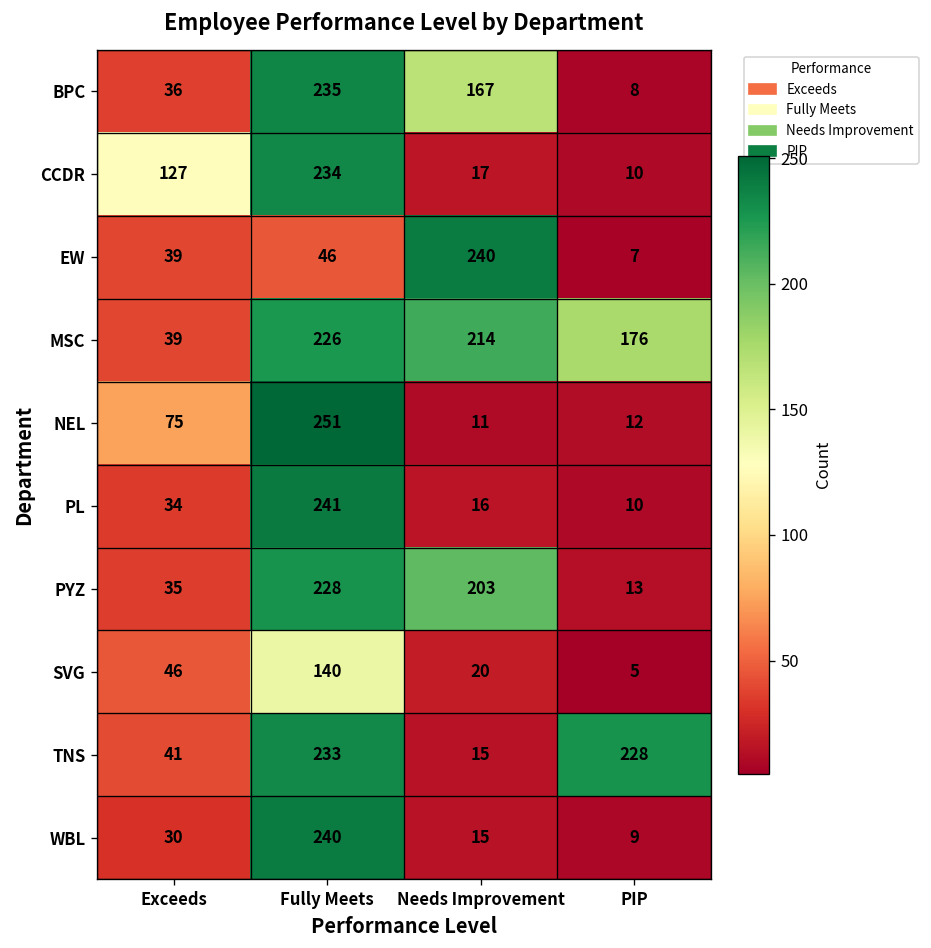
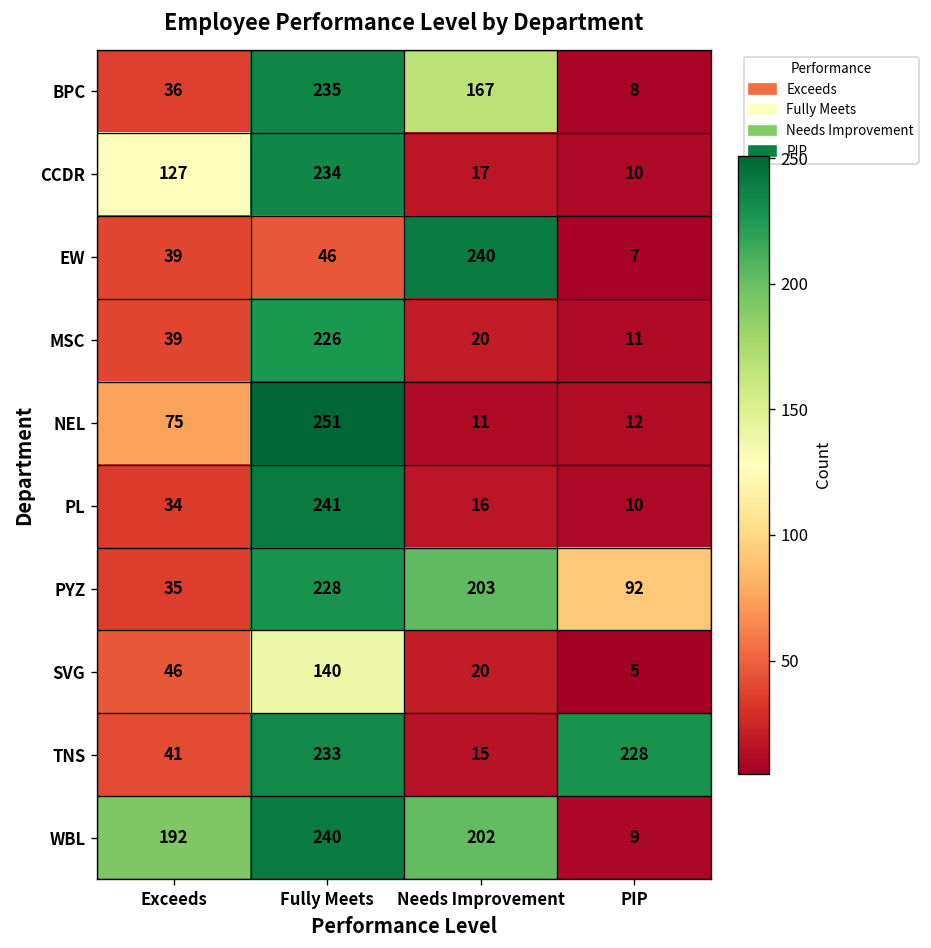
  {
    "BPC": {
      "Exceeds": 36,
      "Fully Meets": 235,
      "Needs Improvement": 167,
      "PIP": 8
    },
    "CCDR": {
      "Exceeds": 127,
      "Fully Meets": 234,
      "Needs Improvement": 17,
      "PIP": 10
    },
    "EW": {
      "Exceeds": 39,
      "Fully Meets": 46,
      "Needs Improvement": 240,
      "PIP": 7
    },
    "MSC": {
      "Exceeds": 39,
      "Fully Meets": 226,
-     "Needs Improvement": 214,
-     "PIP": 176
+     "Needs Improvement": 20,
+     "PIP": 11
    },
    "NEL": {
      "Exceeds": 75,
      "Fully Meets": 251,
      "Needs Improvement": 11,
      "PIP": 12
    },
    "PL": {
      "Exceeds": 34,
      "Fully Meets": 241,
      "Needs Improvement": 16,
      "PIP": 10
    },
    "PYZ": {
      "Exceeds": 35,
      "Fully Meets": 228,
      "Needs Improvement": 203,
-     "PIP": 13
+     "PIP": 92
    },
    "SVG": {
      "Exceeds": 46,
      "Fully Meets": 140,
      "Needs Improvement": 20,
      "PIP": 5
    },
    "TNS": {
      "Exceeds": 41,
      "Fully Meets": 233,
      "Needs Improvement": 15,
      "PIP": 228
    },
    "WBL": {
-     "Exceeds": 30,
+     "Exceeds": 192,
      "Fully Meets": 240,
-     "Needs Improvement": 15,
+     "Needs Improvement": 202,
      "PIP": 9
    }
  }
